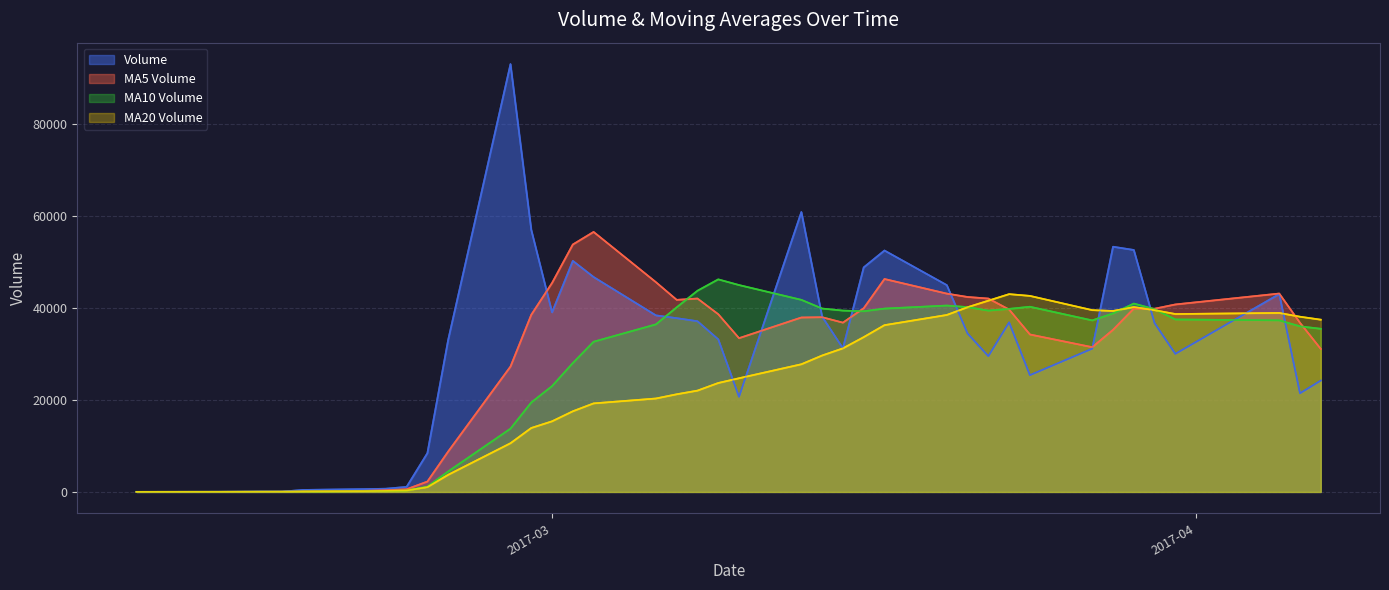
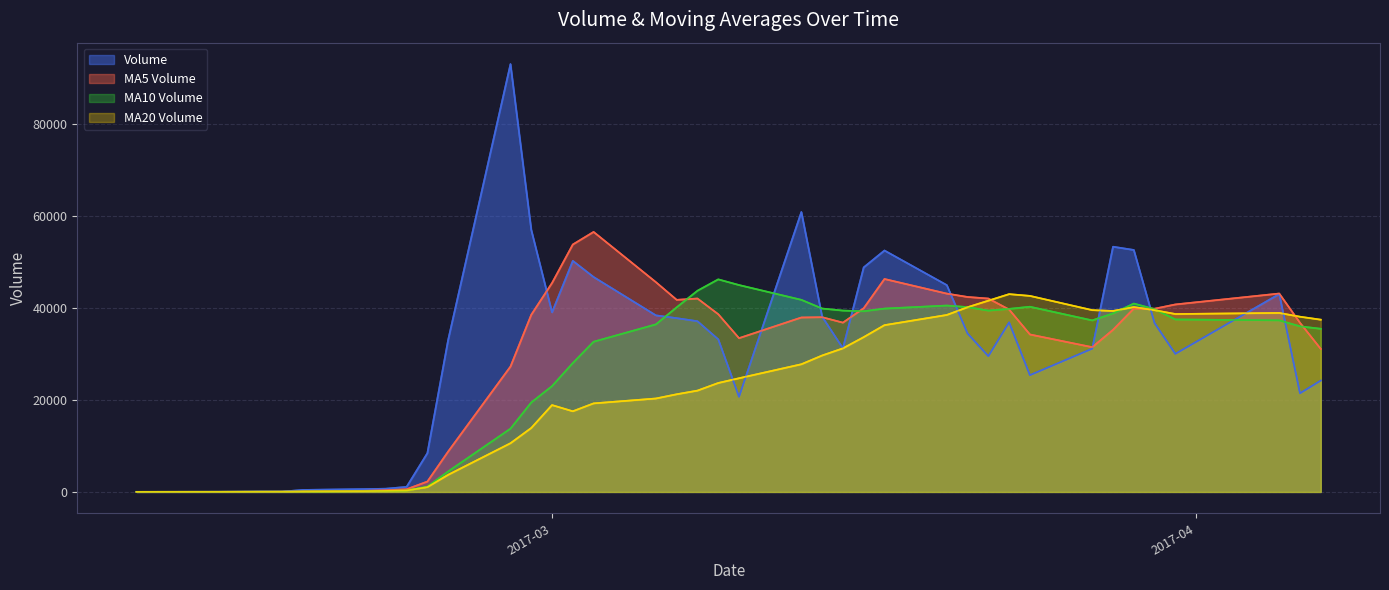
  {
    "Volume": {
      "2017-03": 39000
    },
    "MA5 Volume": {
      "2017-03": 45000
    },
    "MA10 Volume": {
      "2017-03": 23000
    },
    "MA20 Volume": {
-     "2017-03": 15000
+     "2017-03": 19000
    }
  }
